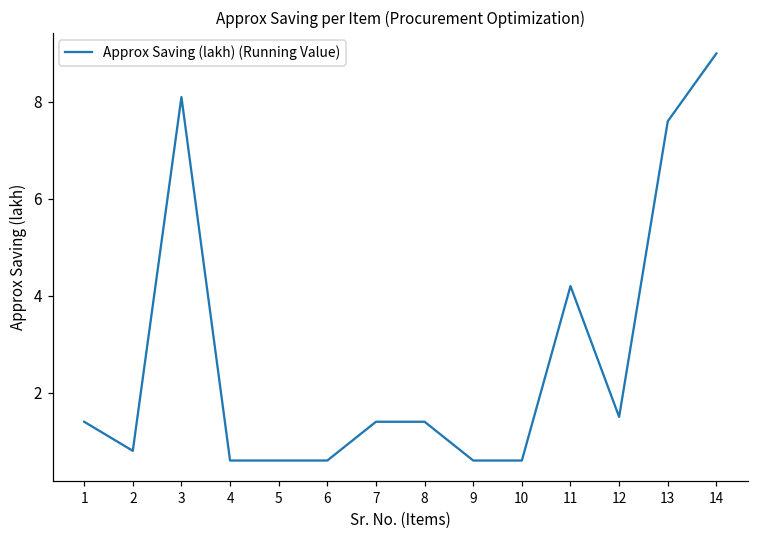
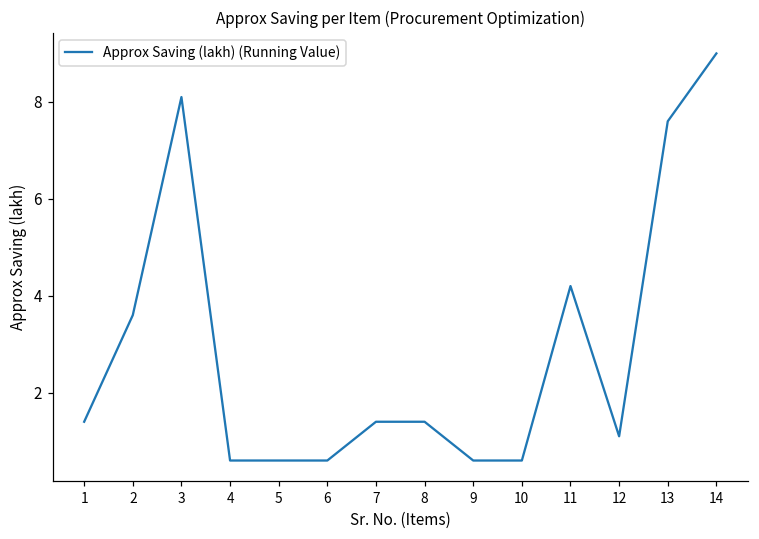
  {
    "1": 1.4,
-   "2": 0.8,
+   "2": 3.6,
    "3": 8.1,
    "4": 0.6,
    "5": 0.6,
    "6": 0.6,
    "7": 1.4,
    "8": 1.4,
    "9": 0.6,
    "10": 0.6,
    "11": 4.2,
-   "12": 1.5,
+   "12": 1.1,
    "13": 7.6,
    "14": 9.0
  }
